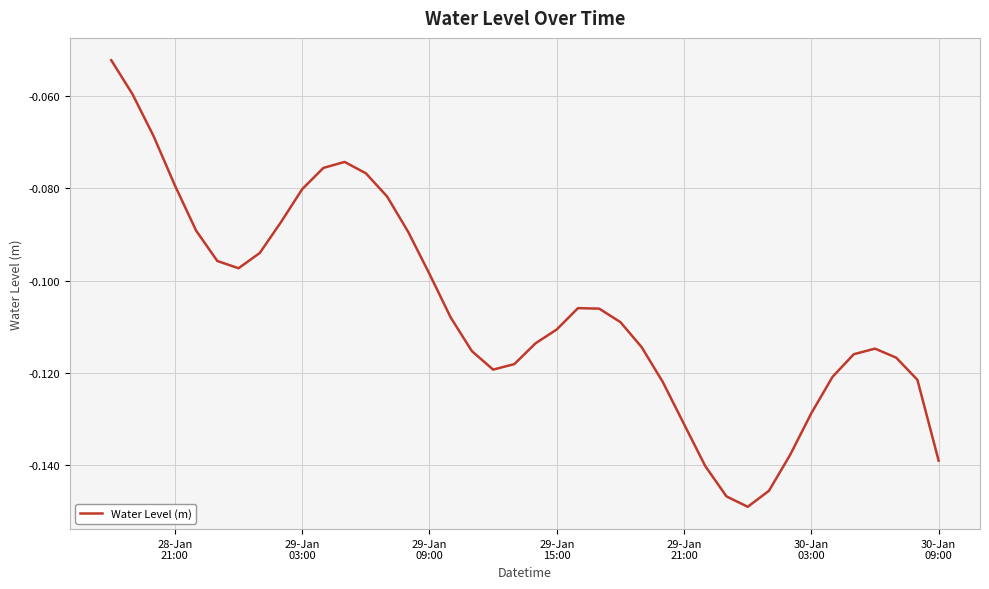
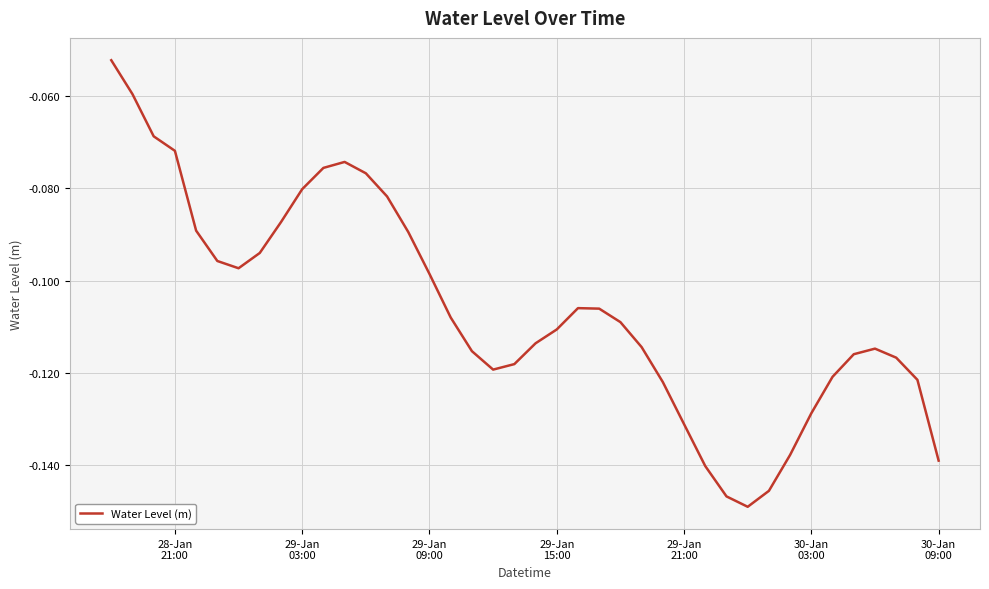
  {
-   "28-Jan 21:00": -0.079,
+   "28-Jan 21:00": -0.072,
    "29-Jan 03:00": -0.080,
    "29-Jan 09:00": -0.099,
    "29-Jan 15:00": -0.111,
    "29-Jan 21:00": -0.131,
    "30-Jan 03:00": -0.129,
    "30-Jan 09:00": -0.139
  }
